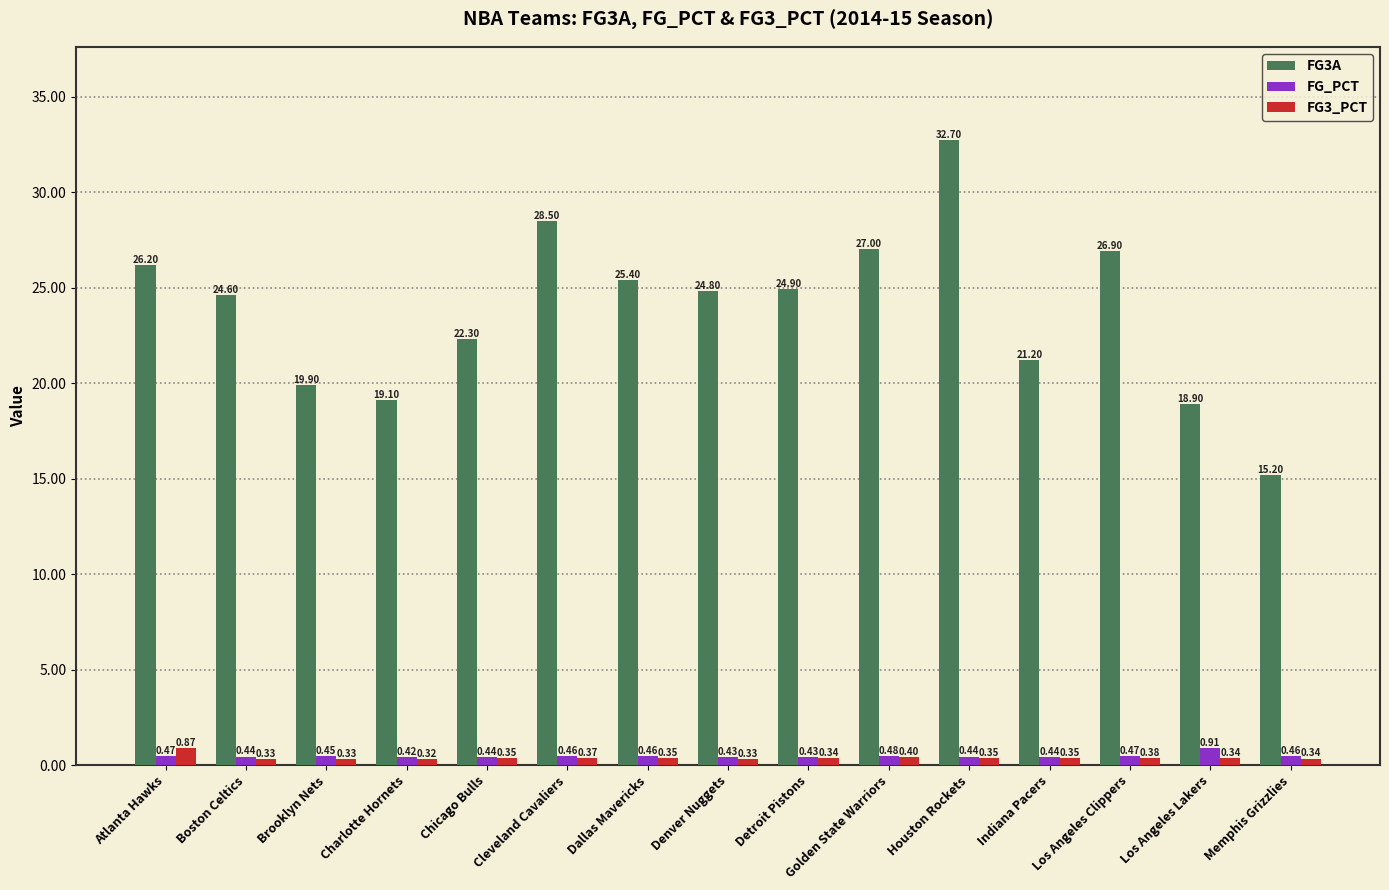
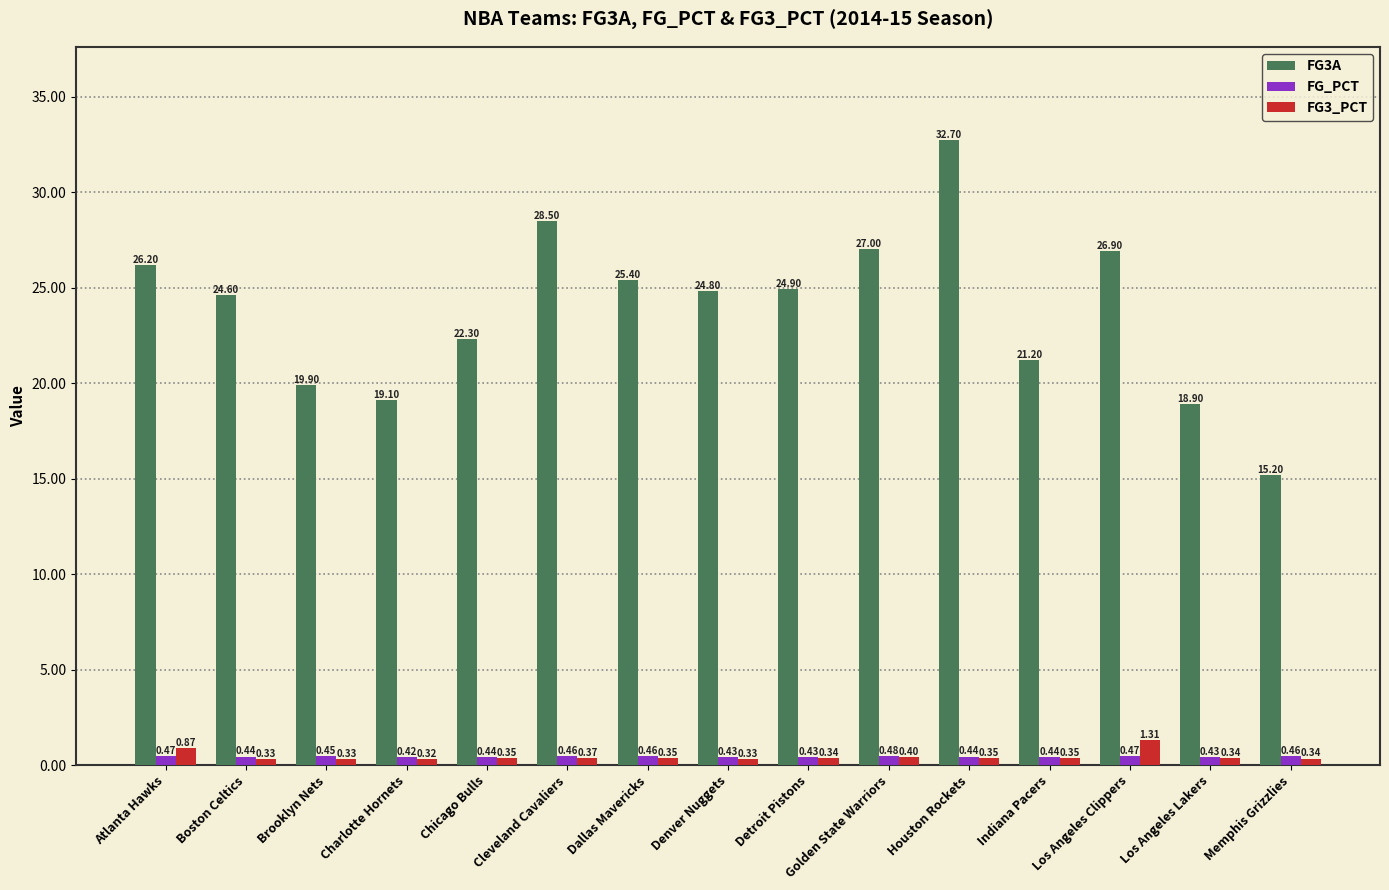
  {
    "FG3A": {
      "Atlanta Hawks": 26.20,
      "Boston Celtics": 24.60,
      "Brooklyn Nets": 19.90,
      "Charlotte Hornets": 19.10,
      "Chicago Bulls": 22.30,
      "Cleveland Cavaliers": 28.50,
      "Dallas Mavericks": 25.40,
      "Denver Nuggets": 24.80,
      "Detroit Pistons": 24.90,
      "Golden State Warriors": 27.00,
      "Houston Rockets": 32.70,
      "Indiana Pacers": 21.20,
      "Los Angeles Clippers": 26.90,
      "Los Angeles Lakers": 18.90,
      "Memphis Grizzlies": 15.20
    },
    "FG_PCT": {
      "Atlanta Hawks": 0.47,
      "Boston Celtics": 0.44,
      "Brooklyn Nets": 0.45,
      "Charlotte Hornets": 0.42,
      "Chicago Bulls": 0.44,
      "Cleveland Cavaliers": 0.46,
      "Dallas Mavericks": 0.46,
      "Denver Nuggets": 0.43,
      "Detroit Pistons": 0.43,
      "Golden State Warriors": 0.48,
      "Houston Rockets": 0.44,
      "Indiana Pacers": 0.44,
      "Los Angeles Clippers": 0.47,
-     "Los Angeles Lakers": 0.91,
+     "Los Angeles Lakers": 0.43,
      "Memphis Grizzlies": 0.46
    },
    "FG3_PCT": {
      "Atlanta Hawks": 0.87,
      "Boston Celtics": 0.33,
      "Brooklyn Nets": 0.33,
      "Charlotte Hornets": 0.32,
      "Chicago Bulls": 0.35,
      "Cleveland Cavaliers": 0.37,
      "Dallas Mavericks": 0.35,
      "Denver Nuggets": 0.33,
      "Detroit Pistons": 0.34,
      "Golden State Warriors": 0.40,
      "Houston Rockets": 0.35,
      "Indiana Pacers": 0.35,
-     "Los Angeles Clippers": 0.38,
+     "Los Angeles Clippers": 1.31,
      "Los Angeles Lakers": 0.34,
      "Memphis Grizzlies": 0.34
    }
  }
